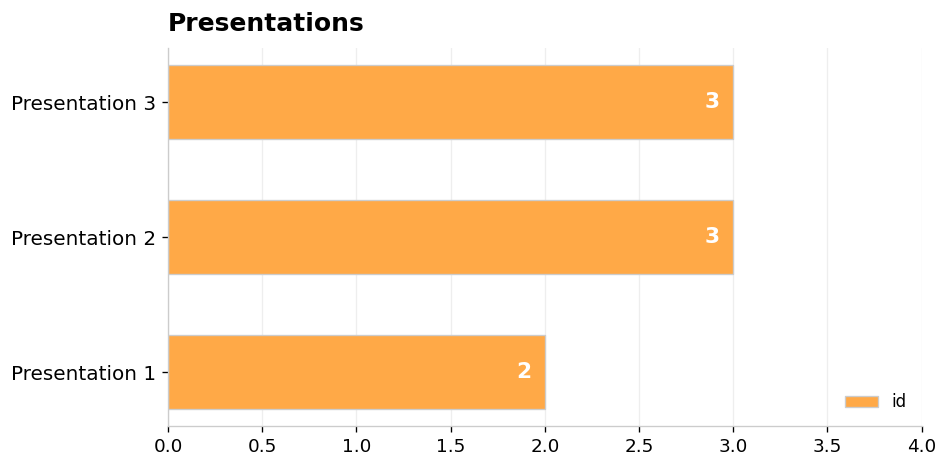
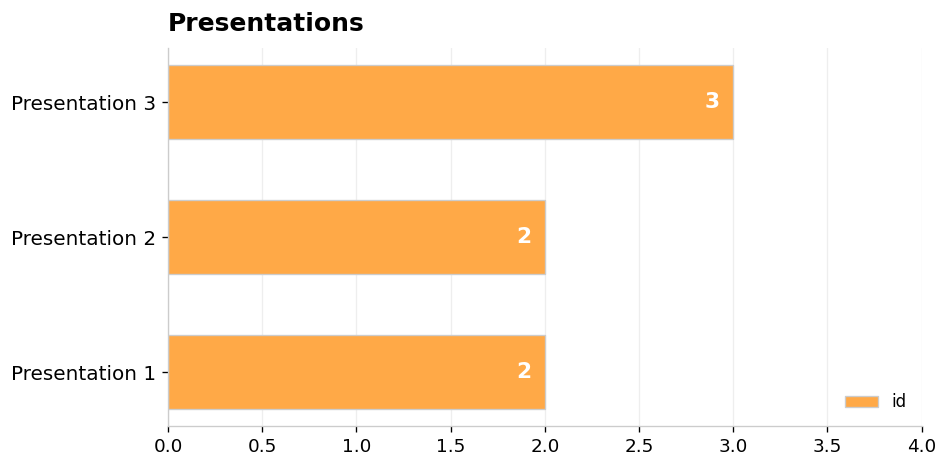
  {
    "Presentation 3": 3,
-   "Presentation 2": 3,
+   "Presentation 2": 2,
    "Presentation 1": 2
  }
